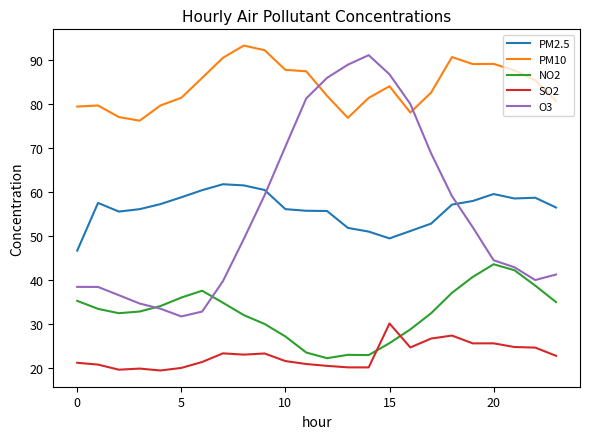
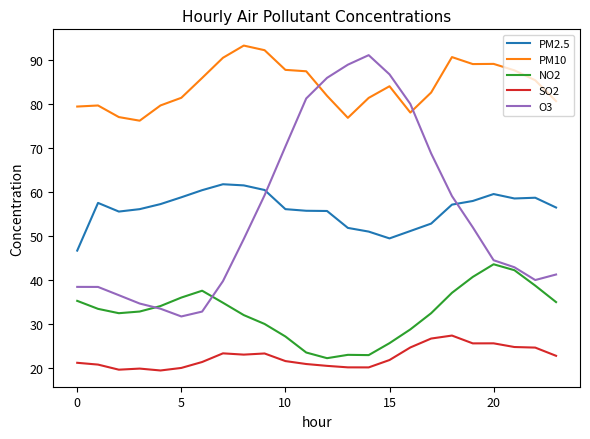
  {
    "PM2.5": {
      "0": 47,
      "5": 59,
      "10": 56,
      "15": 49,
      "20": 60
    },
    "PM10": {
      "0": 79,
      "5": 81,
      "10": 88,
      "15": 84,
      "20": 89
    },
    "NO2": {
      "0": 35,
      "5": 36,
      "10": 27,
      "15": 26,
      "20": 44
    },
    "SO2": {
      "0": 21,
      "5": 20,
      "10": 22,
-     "15": 30,
+     "15": 22,
      "20": 26
    },
    "O3": {
      "0": 38,
      "5": 32,
      "10": 70,
      "15": 87,
      "20": 44
    }
  }
